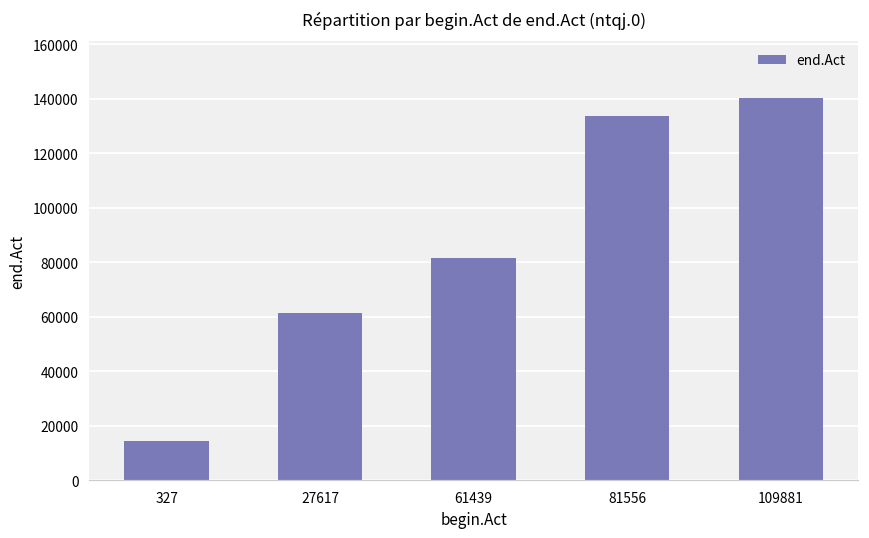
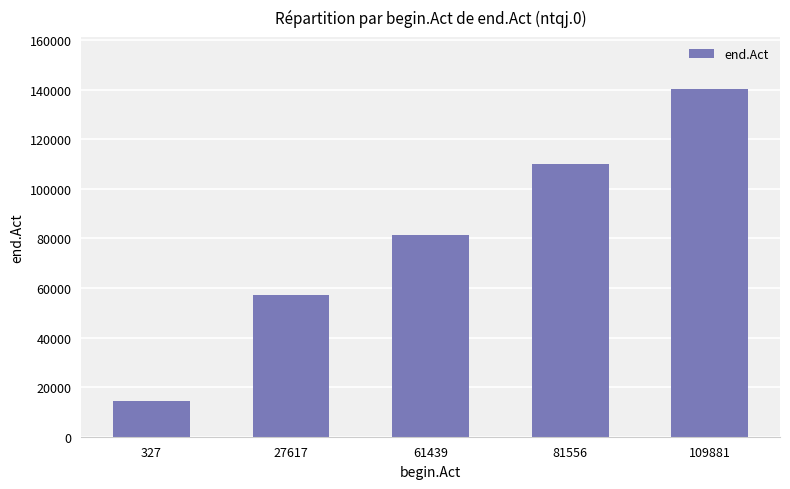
  {
    "327": 14000,
-   "27617": 61000,
+   "27617": 57000,
    "61439": 82000,
-   "81556": 134000,
+   "81556": 110000,
    "109881": 140000
  }
